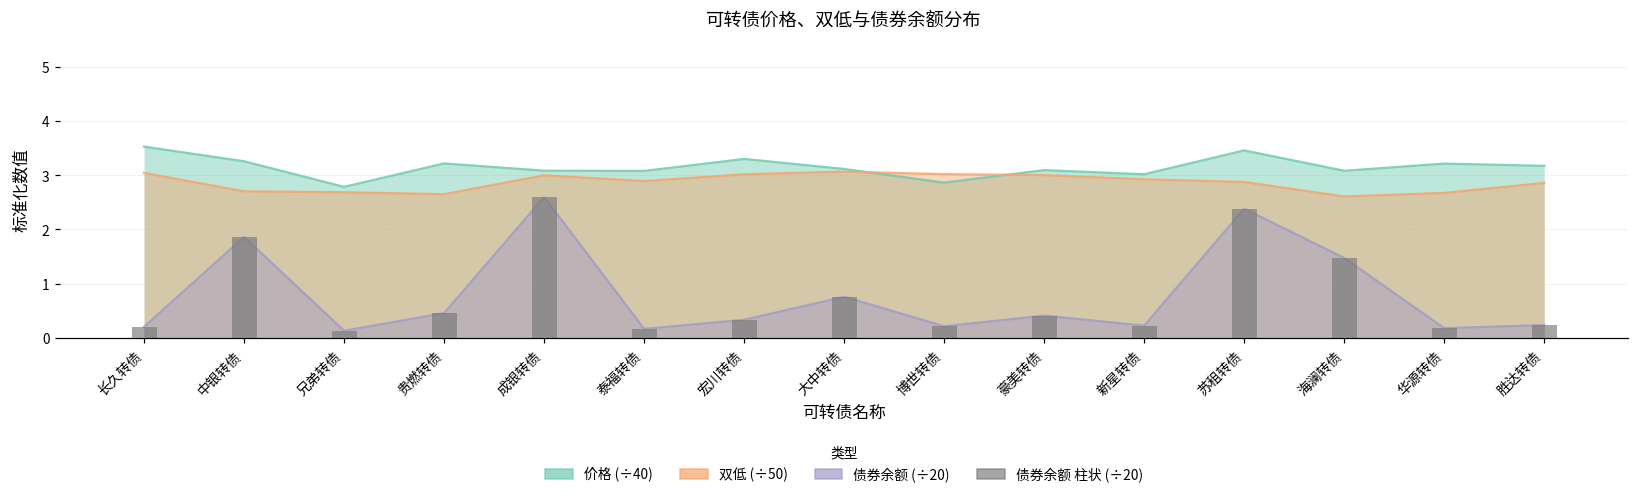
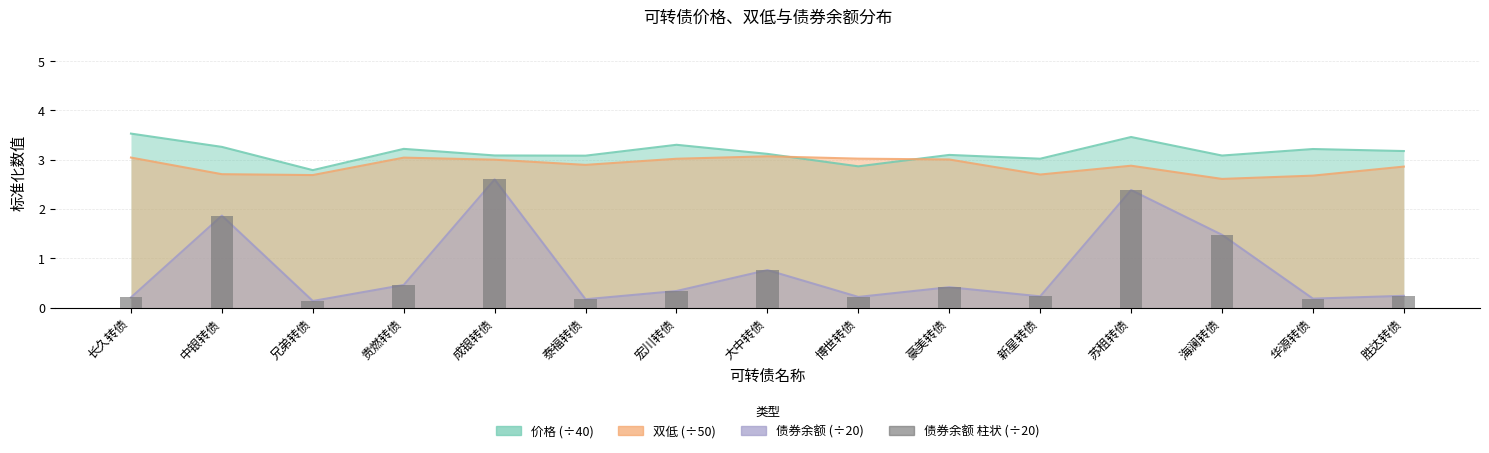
  {
    "债券余额 柱状 (÷20)": {
      "长久转债": 0.2,
      "中银转债": 1.9,
      "兄弟转债": 0.1,
      "贵燃转债": 0.5,
      "成银转债": 2.6,
      "泰福转债": 0.2,
      "宏川转债": 0.3,
      "大中转债": 0.8,
      "博世转债": 0.2,
      "豪美转债": 0.4,
      "新星转债": 0.2,
      "苏租转债": 2.4,
      "海澜转债": 1.5,
      "华源转债": 0.2,
      "胜达转债": 0.2
    },
    "双低 (÷50)": {
      "长久转债": 3.0,
      "中银转债": 2.7,
      "兄弟转债": 2.7,
-     "贵燃转债": 2.6,
+     "贵燃转债": 3.0,
      "成银转债": 3.0,
      "泰福转债": 2.9,
      "宏川转债": 3.0,
      "博世转债": 3.0,
      "豪美转债": 3.0,
-     "新星转债": 2.9,
+     "新星转债": 2.7,
      "苏租转债": 2.9,
      "海澜转债": 2.6,
      "华源转债": 2.7,
      "胜达转债": 2.9
    }
  }
